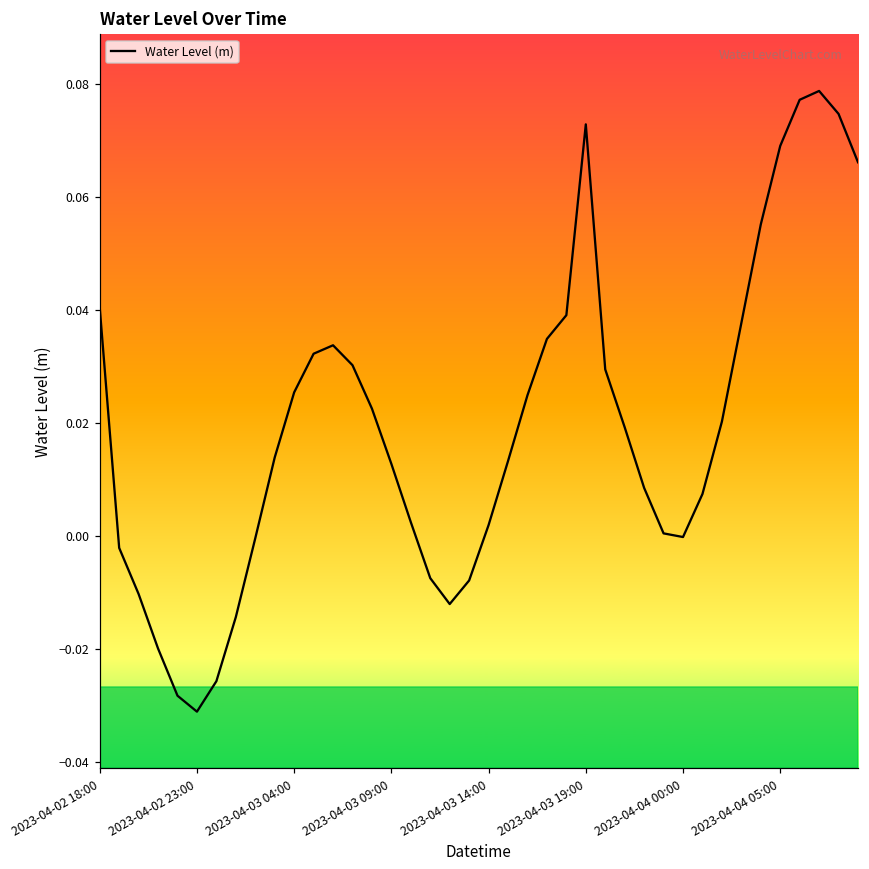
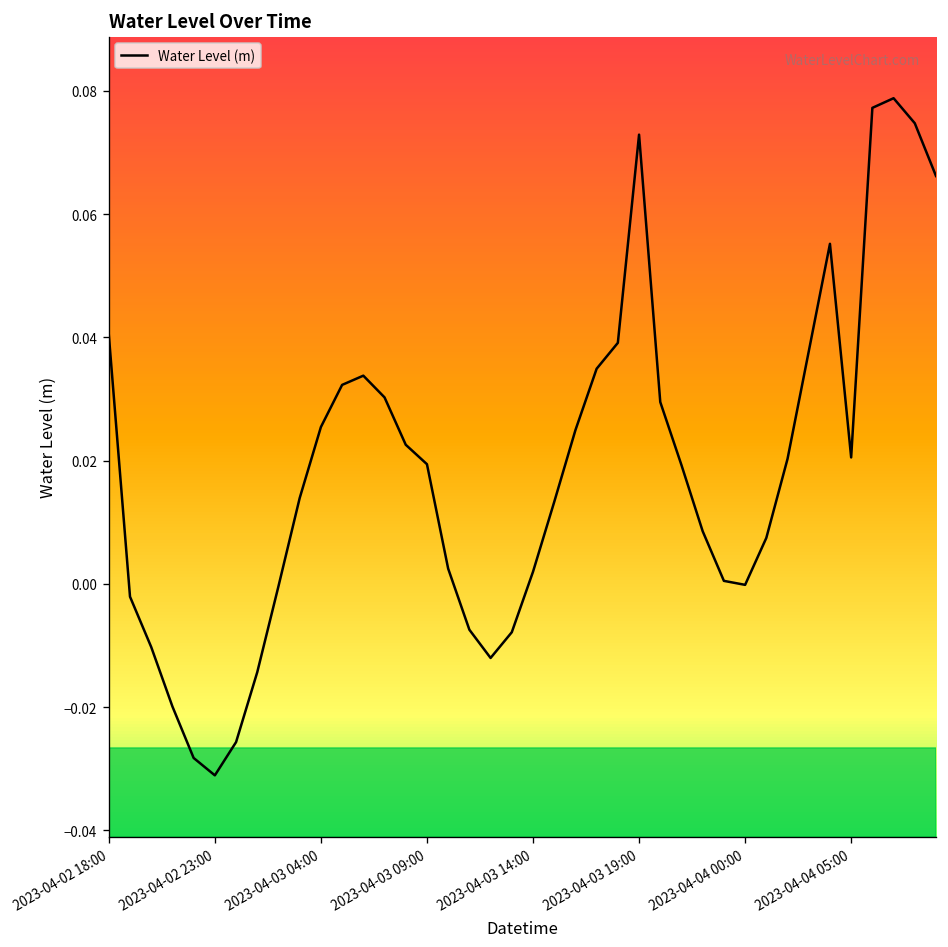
  {
    "2023-04-02 18:00": 0.040,
    "2023-04-03 04:00": 0.025,
-   "2023-04-03 09:00": 0.013,
+   "2023-04-03 09:00": 0.019,
    "2023-04-03 14:00": 0.002,
    "2023-04-03 19:00": 0.073,
    "2023-04-04 00:00": 0.000,
-   "2023-04-04 05:00": 0.069
+   "2023-04-04 05:00": 0.021
  }
